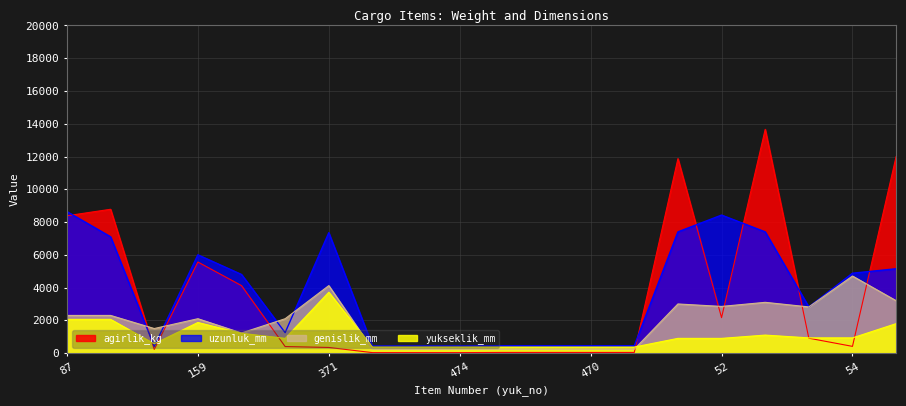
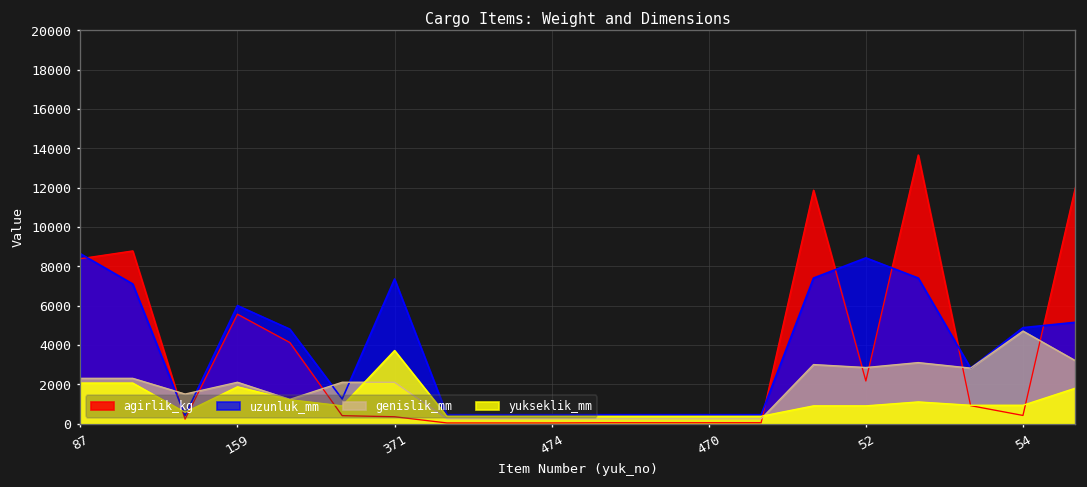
  {
    "agirlik_kg": {
      "87": 8400,
      "159": 5600,
      "474": 0,
      "470": 0,
      "52": 2200,
      "54": 400
    },
    "uzunluk_mm": {
      "87": 8600,
      "159": 6000,
      "371": 7400,
      "52": 8400,
      "54": 4900
    },
    "genislik_mm": {
      "87": 2300,
      "159": 2100,
-     "371": 4100,
+     "371": 2100,
      "52": 2900,
      "54": 4700
    },
    "yukseklik_mm": {
      "87": 2100,
      "159": 1900,
      "371": 3700,
      "52": 900,
      "54": 900
    }
  }
